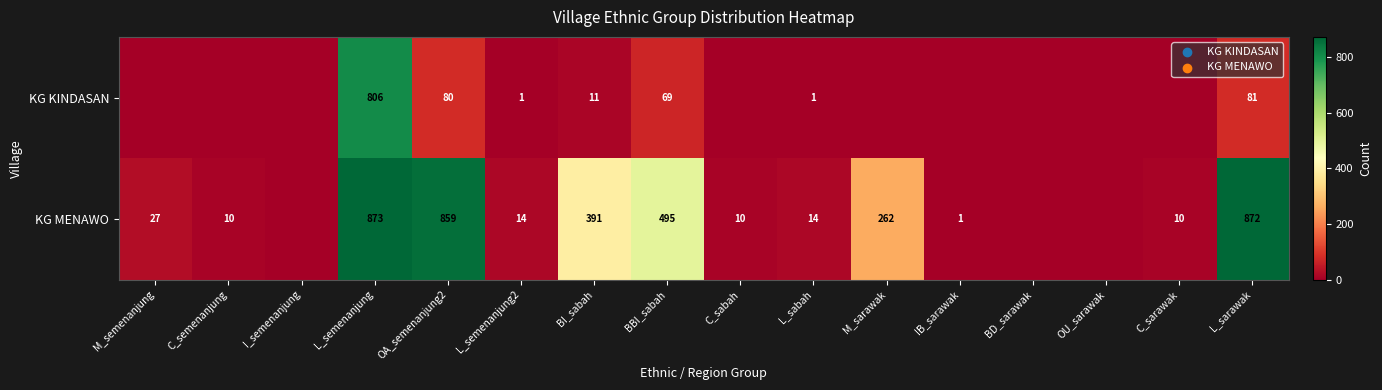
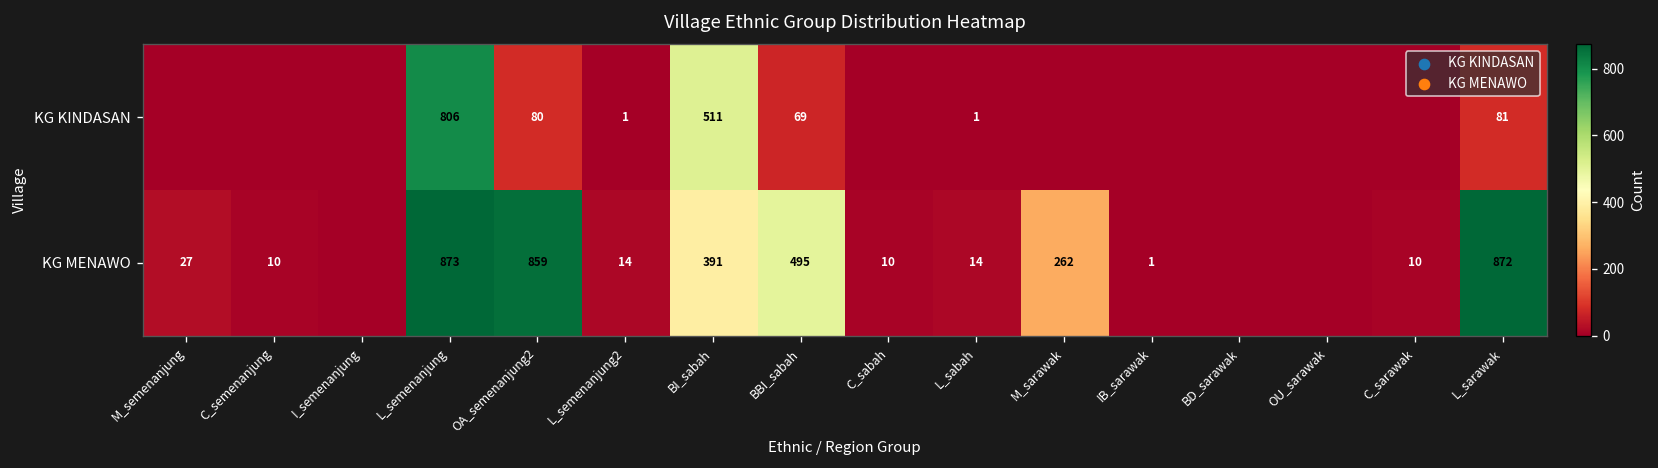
  {
    "KG KINDASAN": {
      "L_semenanjung": 806,
      "OA_semenanjung2": 80,
      "L_semenanjung2": 1,
-     "BI_sabah": 11,
+     "BI_sabah": 511,
      "BBI_sabah": 69,
      "L_sabah": 1,
      "L_sarawak": 81
    },
    "KG MENAWO": {
      "M_semenanjung": 27,
      "C_semenanjung": 10,
      "L_semenanjung": 873,
      "OA_semenanjung2": 859,
      "L_semenanjung2": 14,
      "BI_sabah": 391,
      "BBI_sabah": 495,
      "C_sabah": 10,
      "L_sabah": 14,
      "M_sarawak": 262,
      "IB_sarawak": 1,
      "C_sarawak": 10,
      "L_sarawak": 872
    }
  }
